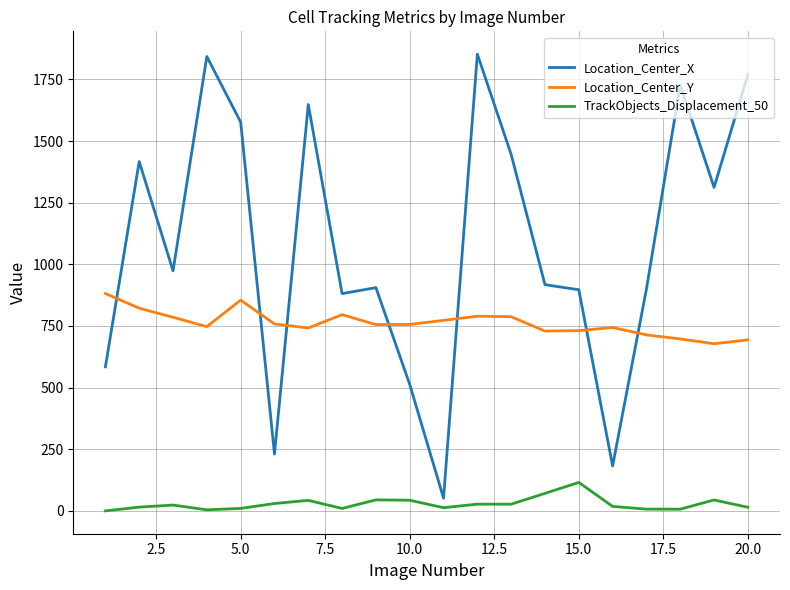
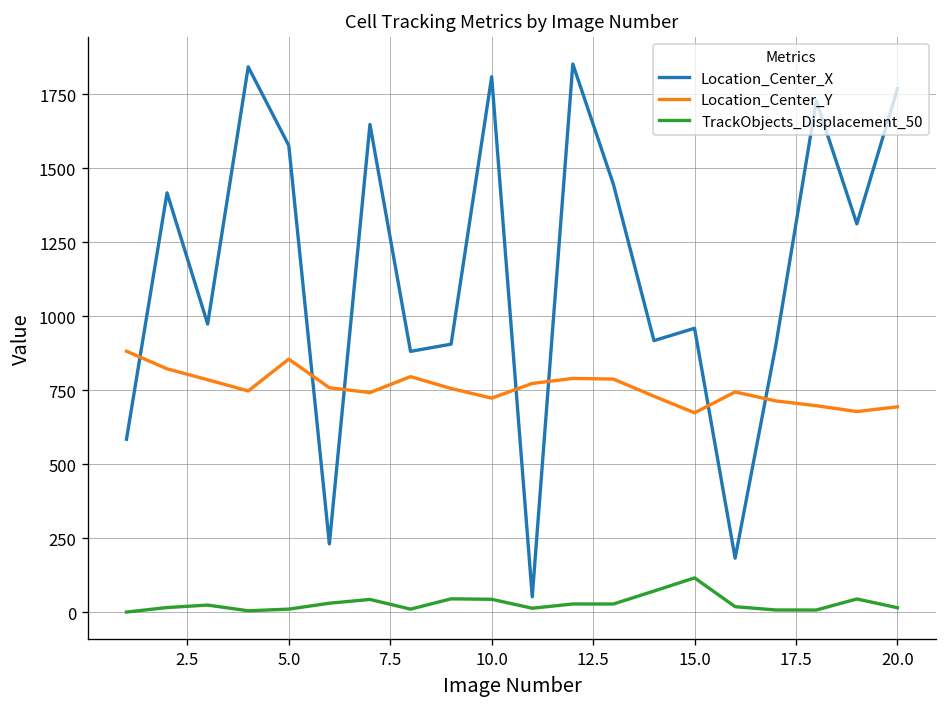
  {
    "Location_Center_X": {
      "5.0": 1580,
-     "10.0": 510,
-     "15.0": 900
+     "10.0": 1810,
+     "15.0": 960
    },
    "Location_Center_Y": {
      "5.0": 850,
-     "10.0": 760,
-     "15.0": 730,
+     "10.0": 720,
+     "15.0": 670,
      "20.0": 690
    },
    "TrackObjects_Displacement_50": {
      "5.0": 10,
      "10.0": 40,
      "15.0": 120,
      "20.0": 10
    }
  }
